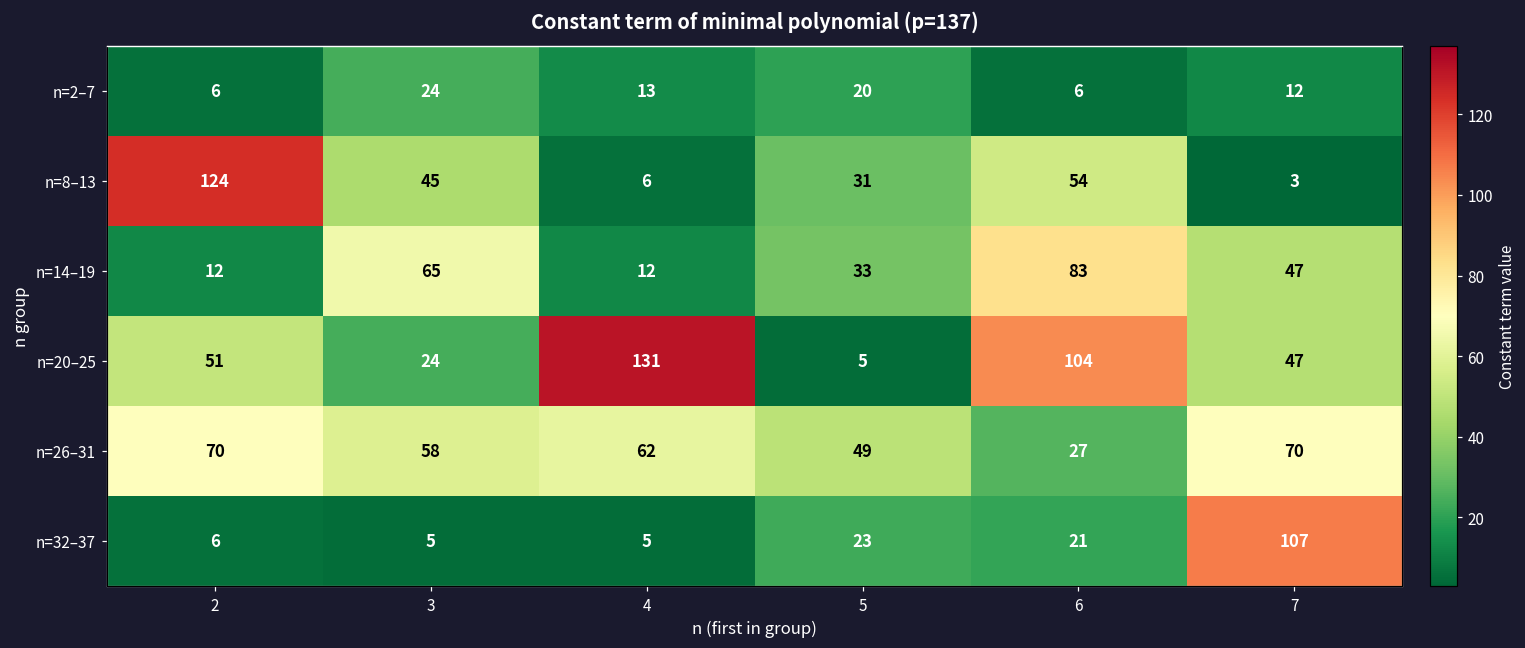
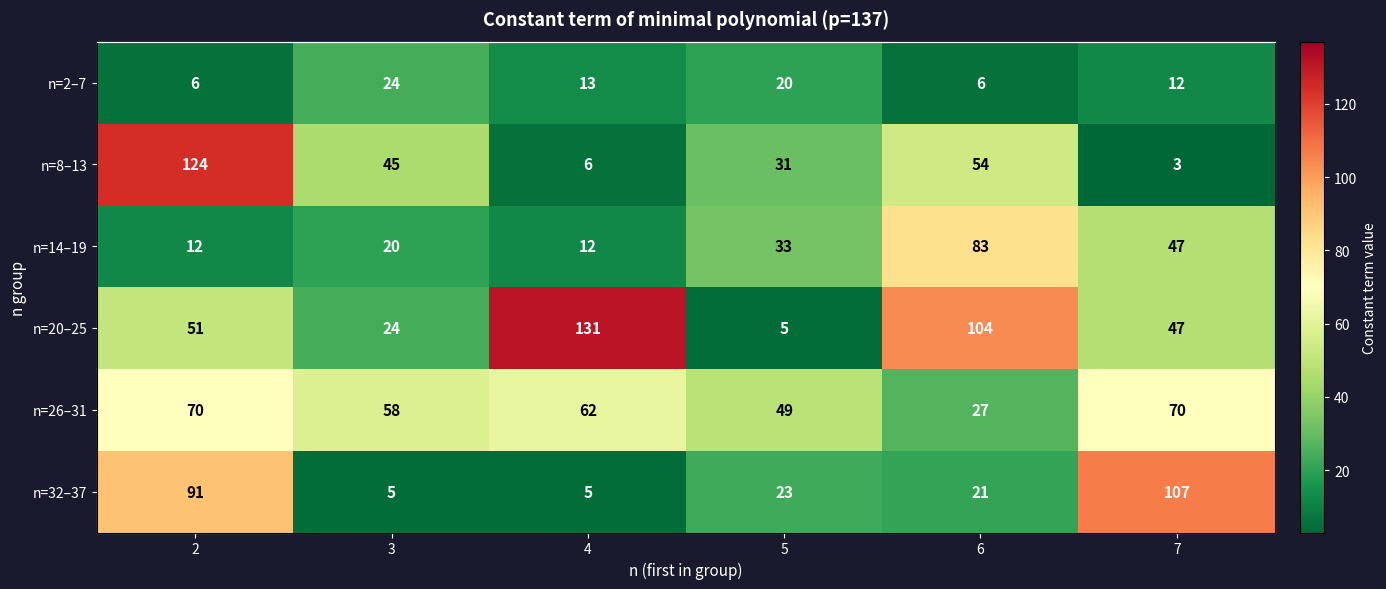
  {
    "n=2–7": {
      "2": 6,
      "3": 24,
      "4": 13,
      "5": 20,
      "6": 6,
      "7": 12
    },
    "n=8–13": {
      "2": 124,
      "3": 45,
      "4": 6,
      "5": 31,
      "6": 54,
      "7": 3
    },
    "n=14–19": {
      "2": 12,
-     "3": 65,
+     "3": 20,
      "4": 12,
      "5": 33,
      "6": 83,
      "7": 47
    },
    "n=20–25": {
      "2": 51,
      "3": 24,
      "4": 131,
      "5": 5,
      "6": 104,
      "7": 47
    },
    "n=26–31": {
      "2": 70,
      "3": 58,
      "4": 62,
      "5": 49,
      "6": 27,
      "7": 70
    },
    "n=32–37": {
-     "2": 6,
+     "2": 91,
      "3": 5,
      "4": 5,
      "5": 23,
      "6": 21,
      "7": 107
    }
  }
